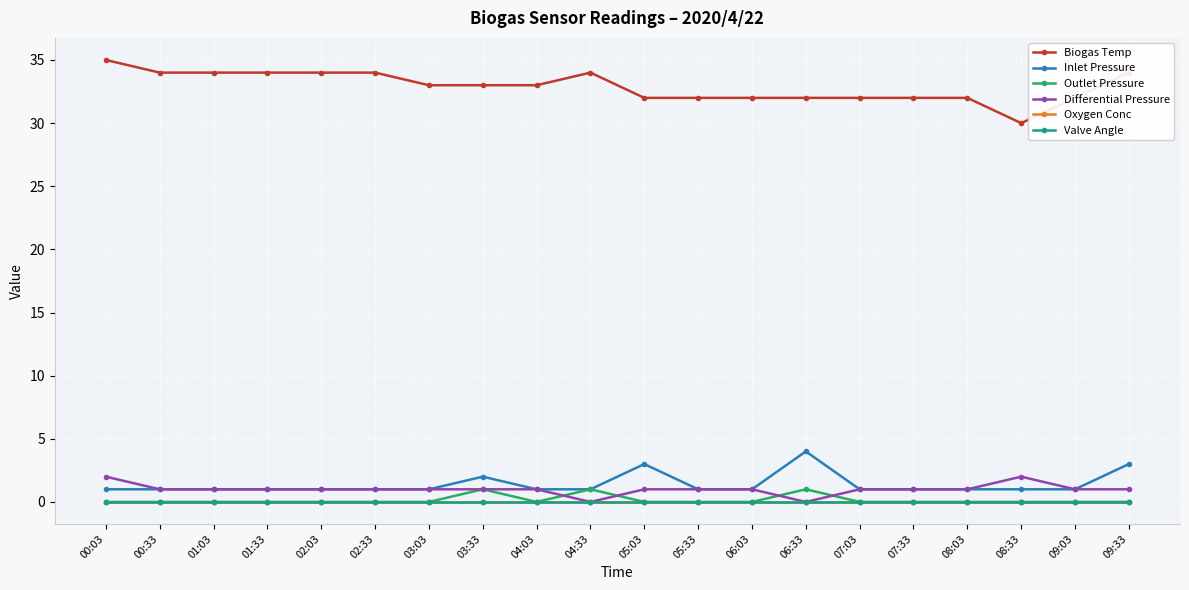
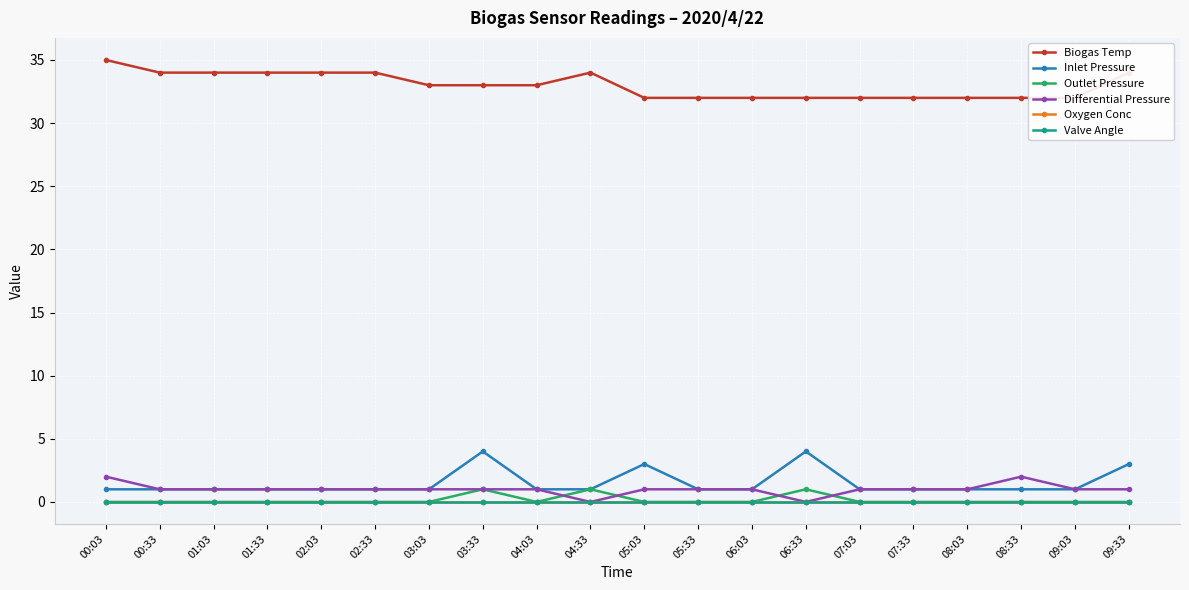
  {
    "Biogas Temp": {
      "00:03": 35,
      "00:33": 34,
      "01:03": 34,
      "01:33": 34,
      "02:03": 34,
      "02:33": 34,
      "03:03": 33,
      "03:33": 33,
      "04:03": 33,
      "04:33": 34,
      "05:03": 32,
      "05:33": 32,
      "06:03": 32,
      "06:33": 32,
      "07:03": 32,
      "07:33": 32,
      "08:03": 32,
-     "08:33": 30
+     "08:33": 32
    },
    "Inlet Pressure": {
      "00:03": 1,
-     "03:33": 2,
+     "03:33": 4,
      "05:03": 3,
      "06:33": 4,
      "08:33": 1,
      "09:33": 3
    },
    "Differential Pressure": {
      "00:03": 2,
      "05:03": 1,
      "08:33": 2,
      "09:33": 1
    }
  }
